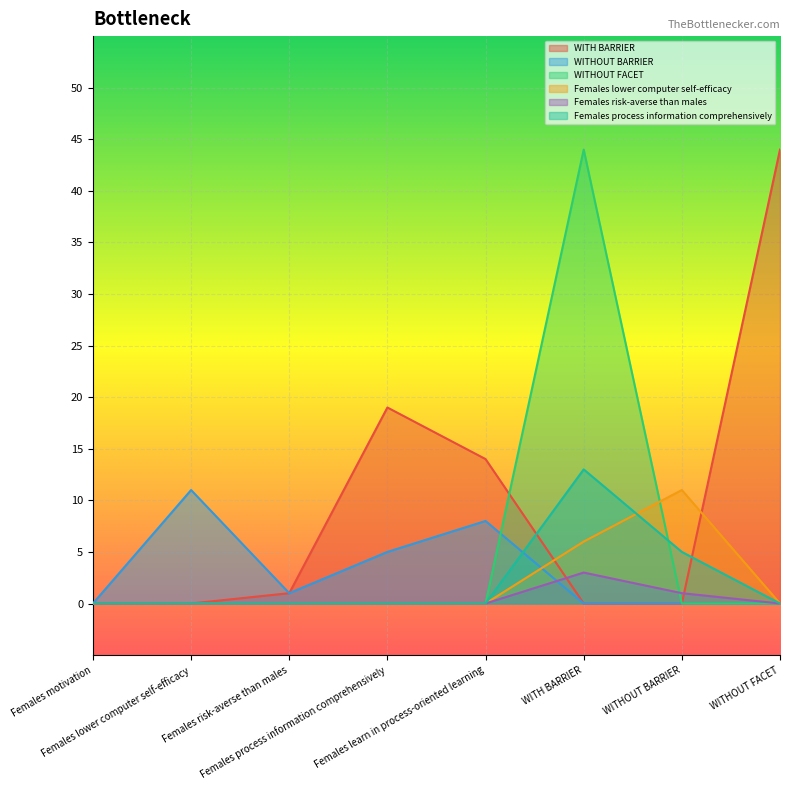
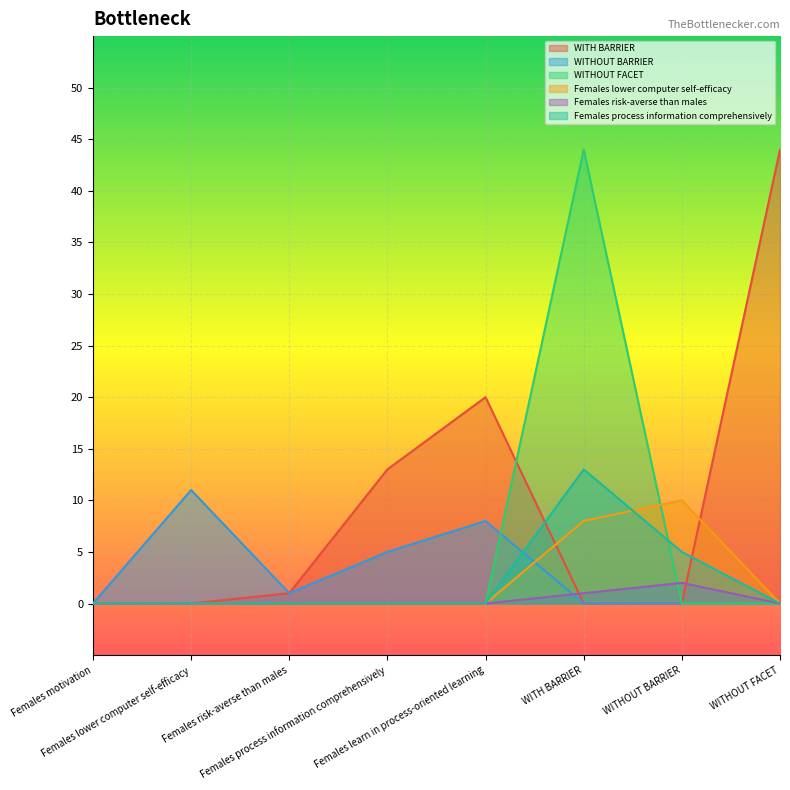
  {
    "WITH BARRIER": {
-     "Females process information comprehensively": 19,
-     "Females learn in process-oriented learning": 14,
+     "Females process information comprehensively": 13,
+     "Females learn in process-oriented learning": 20,
      "WITHOUT FACET": 44
    },
    "Females lower computer self-efficacy": {
-     "WITH BARRIER": 6,
-     "WITHOUT BARRIER": 11
+     "WITH BARRIER": 8,
+     "WITHOUT BARRIER": 10
    },
    "Females risk-averse than males": {
-     "WITH BARRIER": 3,
-     "WITHOUT BARRIER": 1
+     "WITH BARRIER": 1,
+     "WITHOUT BARRIER": 2
    }
  }
